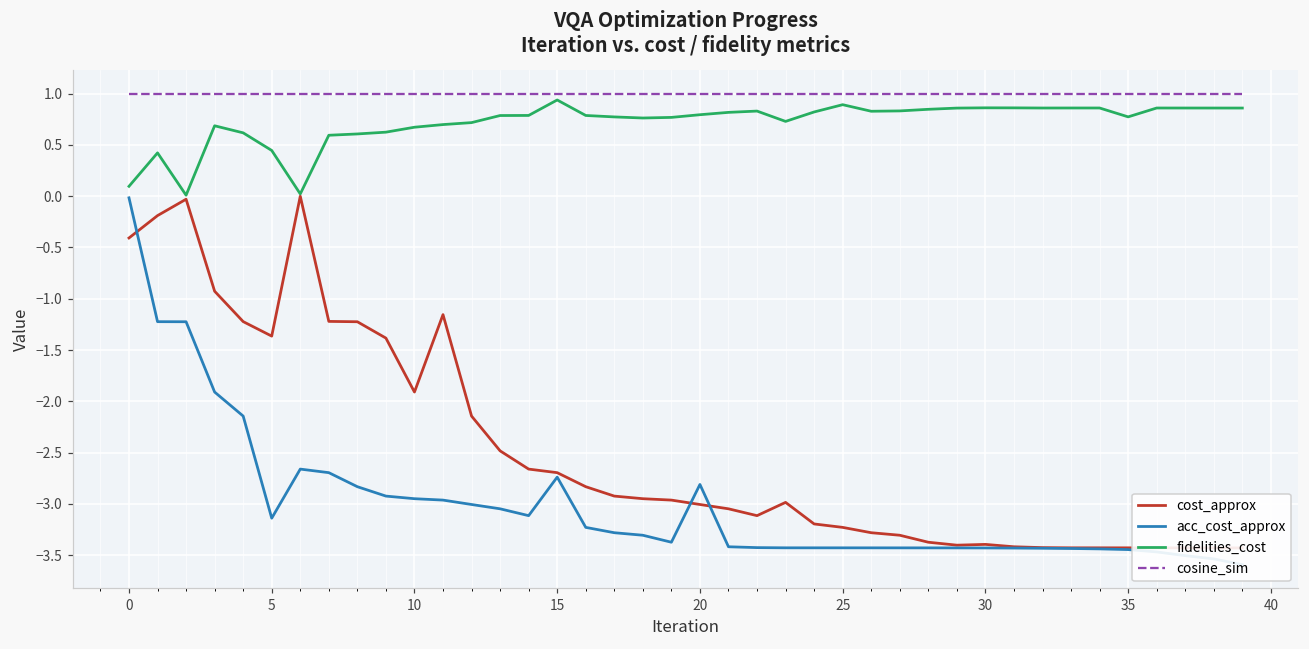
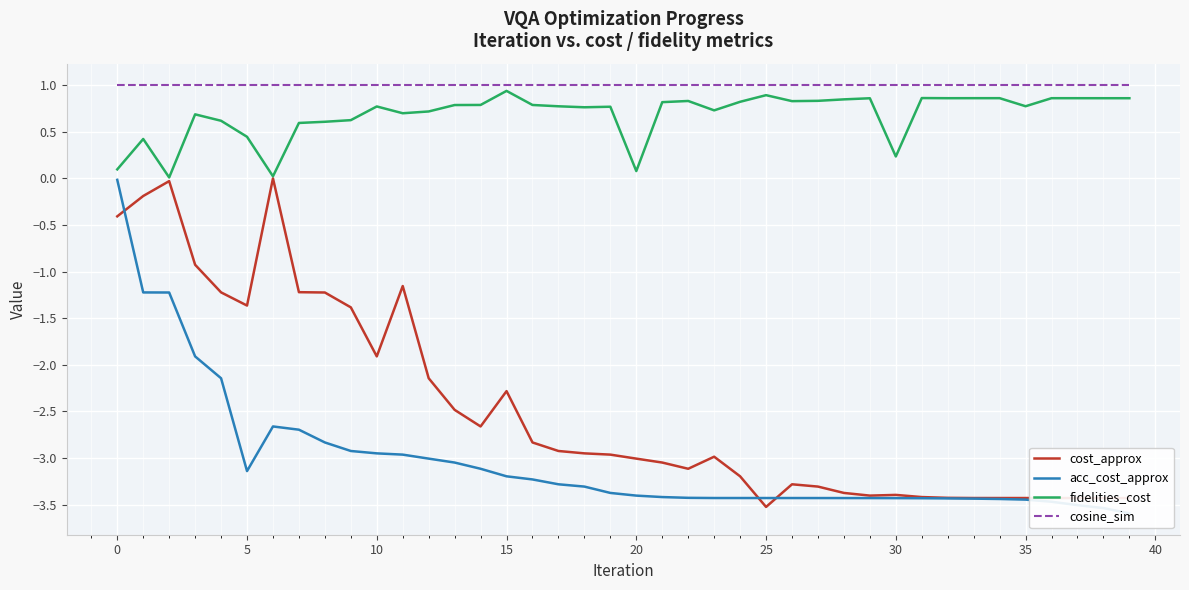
  {
    "cost_approx": {
      "0": -0.4,
      "5": -1.4,
      "10": -1.9,
-     "15": -2.7,
+     "15": -2.3,
      "20": -3.0,
-     "25": -3.2,
+     "25": -3.5,
      "30": -3.4
    },
    "acc_cost_approx": {
      "0": 0.0,
      "5": -3.1,
      "10": -2.9,
-     "15": -2.7,
-     "20": -2.8,
+     "15": -3.2,
+     "20": -3.4,
      "25": -3.4,
      "30": -3.4
    },
    "fidelities_cost": {
      "0": 0.1,
      "5": 0.4,
-     "10": 0.7,
+     "10": 0.8,
      "15": 0.9,
-     "20": 0.8,
+     "20": 0.1,
      "25": 0.9,
-     "30": 0.9,
+     "30": 0.2,
      "35": 0.8
    },
    "cosine_sim": {
      "0": 1.0,
      "5": 1.0,
      "10": 1.0,
      "15": 1.0,
      "20": 1.0,
      "25": 1.0,
      "30": 1.0,
      "35": 1.0
    }
  }
